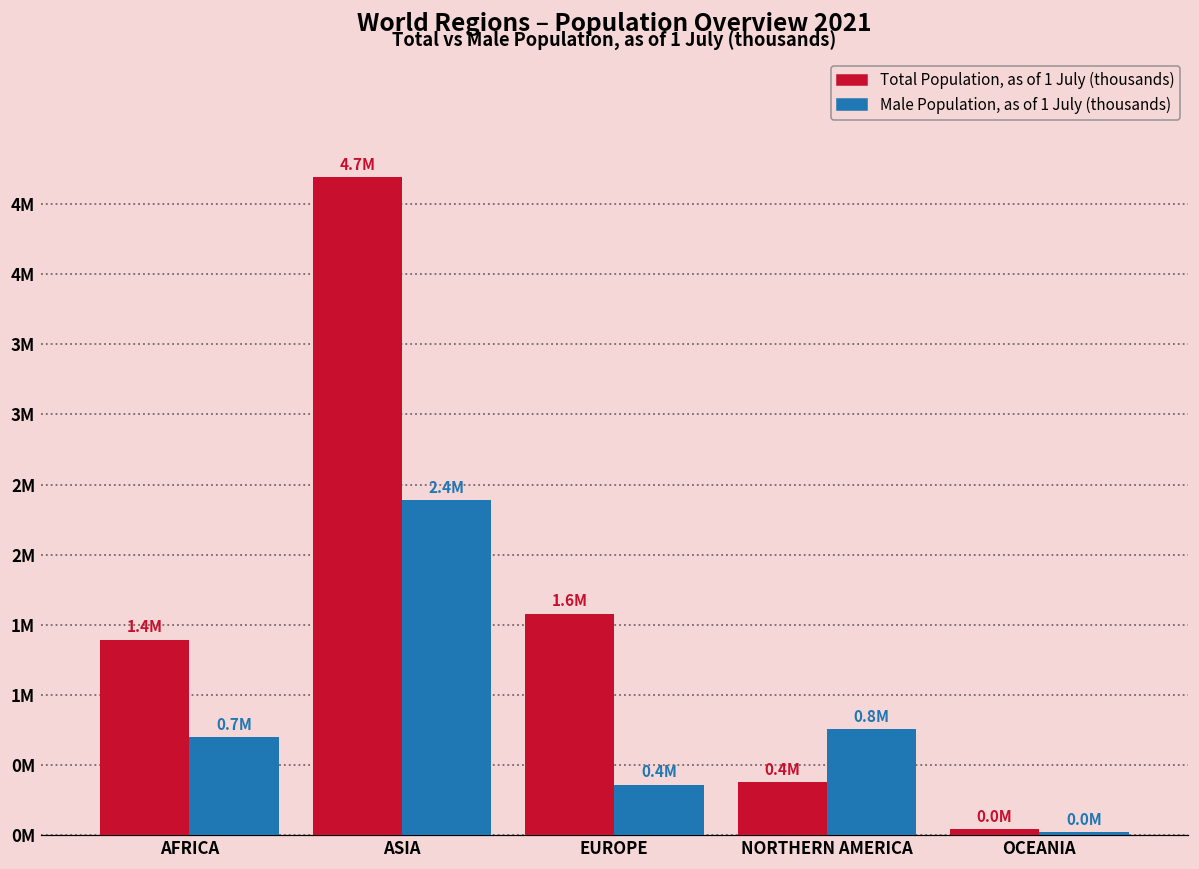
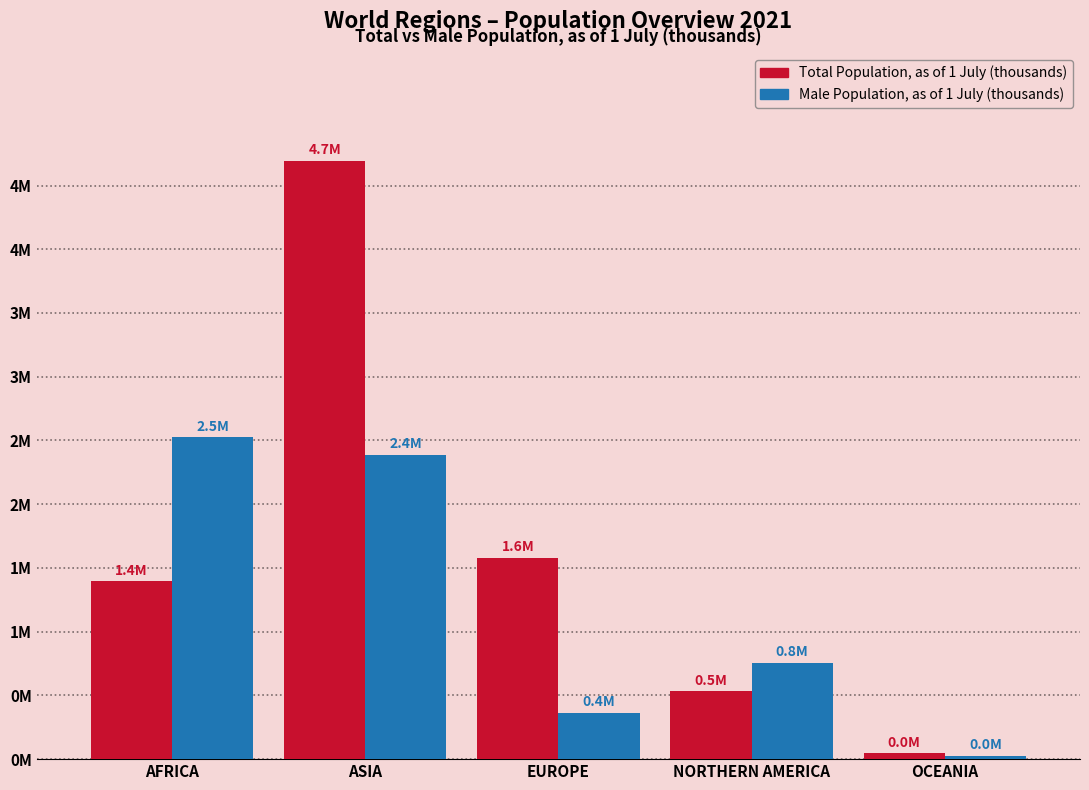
  {
    "Total Population, as of 1 July (thousands)": {
      "AFRICA": "1.4M",
      "ASIA": "4.7M",
      "EUROPE": "1.6M",
-     "NORTHERN AMERICA": "0.4M"
+     "NORTHERN AMERICA": "0.5M"
    },
    "Male Population, as of 1 July (thousands)": {
-     "AFRICA": "0.7M",
+     "AFRICA": "2.5M",
      "ASIA": "2.4M",
      "EUROPE": "0.4M",
      "NORTHERN AMERICA": "0.8M"
    }
  }
